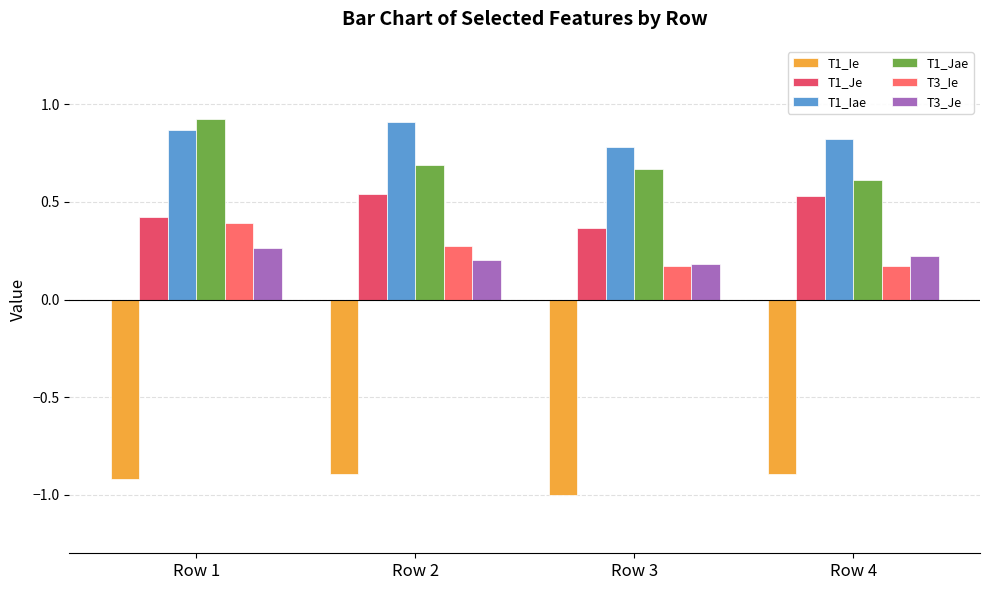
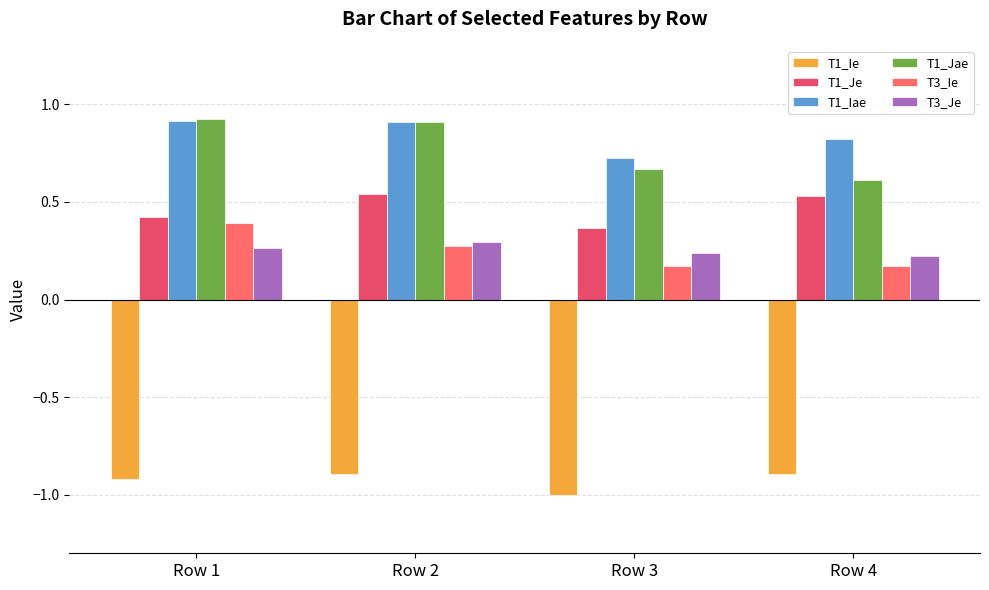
  {
    "T1_Ie": {
      "Row 1": -0.92,
      "Row 2": -0.89,
      "Row 3": -1.00,
      "Row 4": -0.89
    },
    "T1_Iae": {
-     "Row 1": 0.87,
+     "Row 1": 0.91,
      "Row 2": 0.91,
-     "Row 3": 0.78,
+     "Row 3": 0.73,
      "Row 4": 0.82
    },
    "T1_Jae": {
      "Row 1": 0.92,
-     "Row 2": 0.69,
+     "Row 2": 0.91,
      "Row 3": 0.67,
      "Row 4": 0.61
    },
    "T3_Je": {
      "Row 1": 0.26,
-     "Row 2": 0.20,
-     "Row 3": 0.18,
+     "Row 2": 0.30,
+     "Row 3": 0.24,
      "Row 4": 0.22
    }
  }
